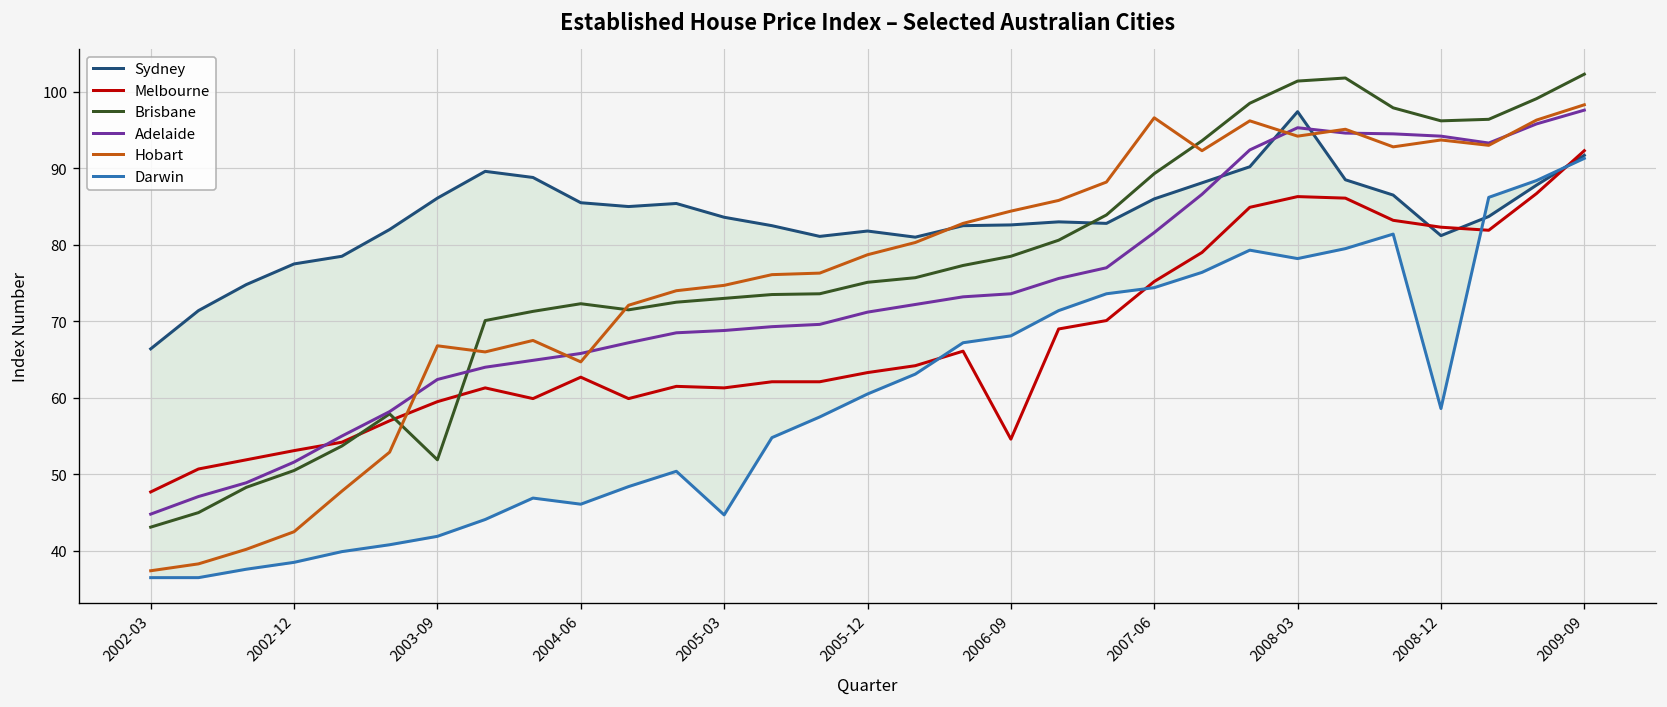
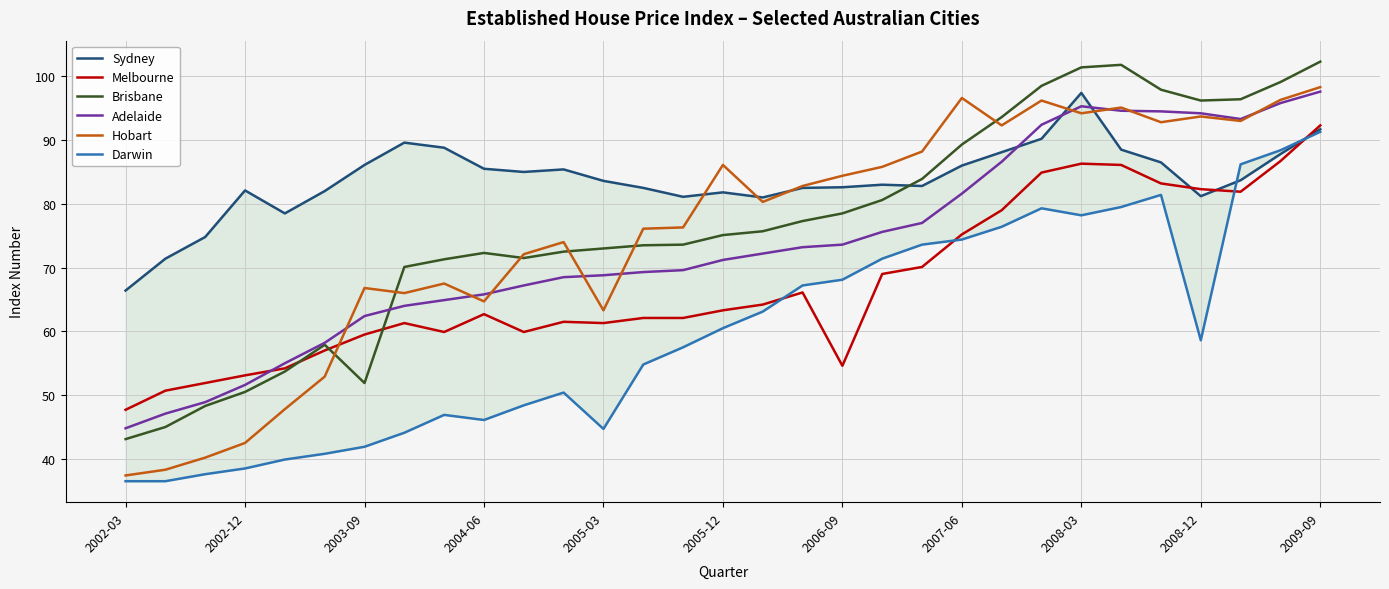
  {
    "Sydney": {
-     "2002-12": 78
+     "2002-12": 82
    },
    "Melbourne": {
      "2002-03": 48,
      "2002-12": 53,
      "2003-09": 60,
      "2004-06": 63,
      "2005-03": 61,
      "2005-12": 63,
      "2006-09": 55,
      "2007-06": 75,
      "2008-03": 86,
      "2008-12": 82,
      "2009-09": 92
    },
    "Brisbane": {
      "2002-03": 43,
      "2002-12": 51,
      "2003-09": 52,
      "2004-06": 72,
      "2005-03": 73,
      "2005-12": 75,
      "2006-09": 79,
      "2007-06": 89,
      "2008-03": 101,
      "2008-12": 96,
      "2009-09": 102
    },
    "Adelaide": {
      "2002-03": 45,
      "2002-12": 52,
      "2003-09": 62,
      "2004-06": 66,
      "2005-03": 69,
      "2005-12": 71,
      "2006-09": 74,
      "2007-06": 82,
      "2008-03": 95,
      "2008-12": 94,
      "2009-09": 98
    },
    "Hobart": {
      "2002-03": 37,
      "2002-12": 43,
      "2003-09": 67,
      "2004-06": 65,
-     "2005-03": 75,
-     "2005-12": 79,
+     "2005-03": 63,
+     "2005-12": 86,
      "2006-09": 84,
      "2007-06": 97,
      "2008-03": 94,
      "2008-12": 94,
      "2009-09": 98
    },
    "Darwin": {
      "2002-03": 37,
      "2002-12": 39,
      "2003-09": 42,
      "2004-06": 46,
      "2005-03": 45,
      "2005-12": 61,
      "2006-09": 68,
      "2007-06": 74,
      "2008-03": 78,
      "2008-12": 59,
      "2009-09": 91
    }
  }
